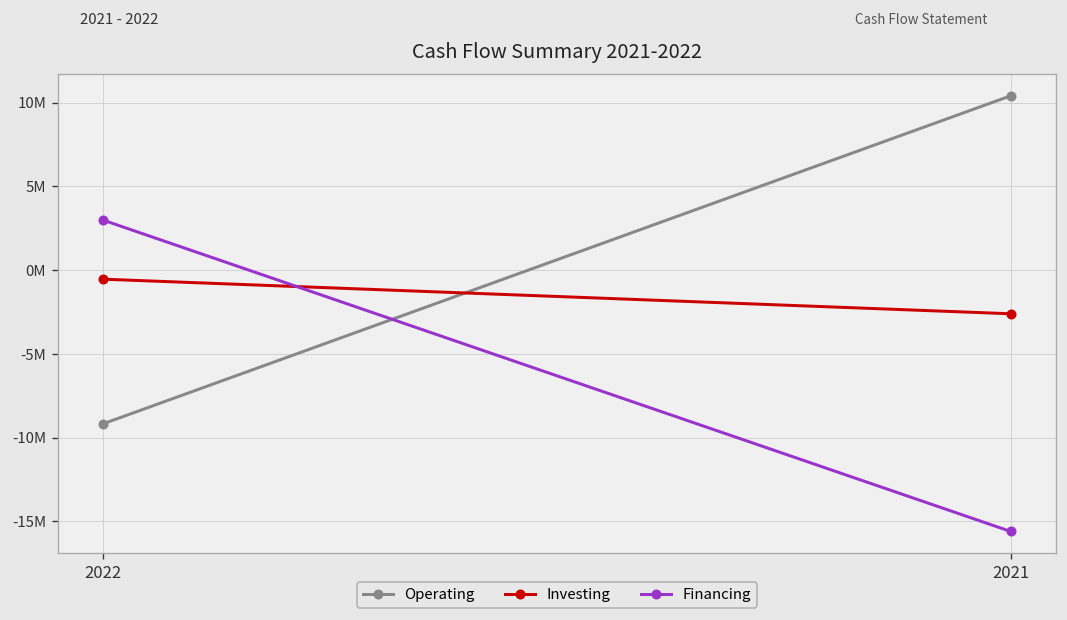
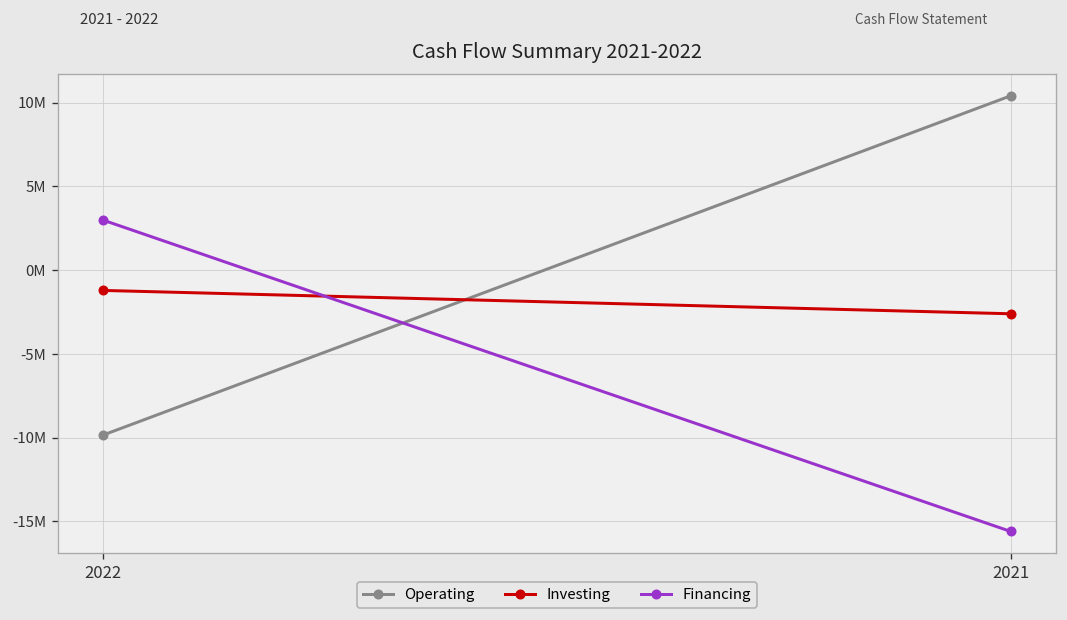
  {
    "Operating": {
-     "2022": -9200000,
+     "2022": -9800000,
      "2021": 10400000
    },
    "Investing": {
-     "2022": -500000,
+     "2022": -1200000,
      "2021": -2600000
    },
    "Financing": {
      "2022": 3000000,
      "2021": -15600000
    }
  }
